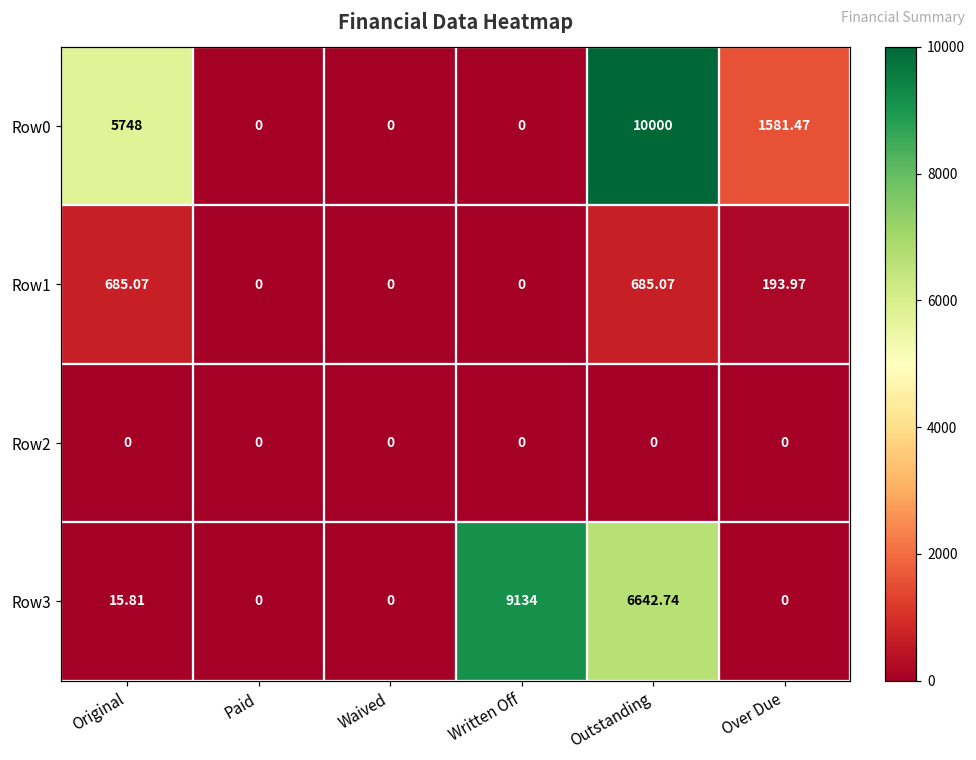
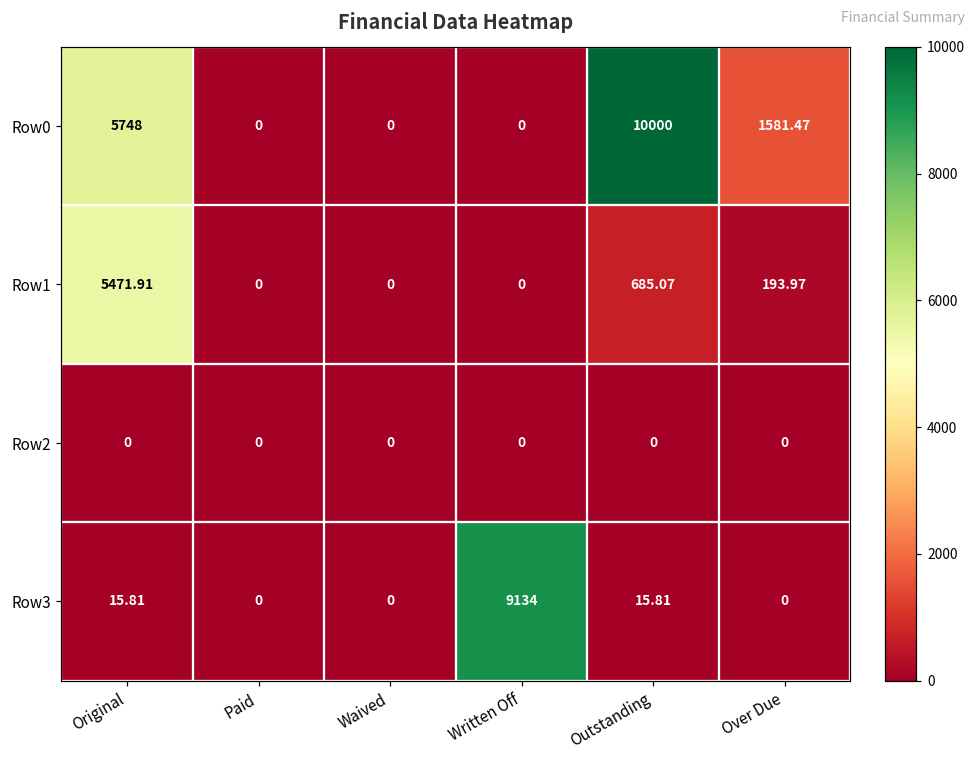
  {
    "Row0": {
      "Original": 5748,
      "Paid": 0,
      "Waived": 0,
      "Written Off": 0,
      "Outstanding": 10000,
      "Over Due": 1581.47
    },
    "Row1": {
-     "Original": 685.07,
+     "Original": 5471.91,
      "Paid": 0,
      "Waived": 0,
      "Written Off": 0,
      "Outstanding": 685.07,
      "Over Due": 193.97
    },
    "Row2": {
      "Original": 0,
      "Paid": 0,
      "Waived": 0,
      "Written Off": 0,
      "Outstanding": 0,
      "Over Due": 0
    },
    "Row3": {
      "Original": 15.81,
      "Paid": 0,
      "Waived": 0,
      "Written Off": 9134,
-     "Outstanding": 6642.74,
+     "Outstanding": 15.81,
      "Over Due": 0
    }
  }
